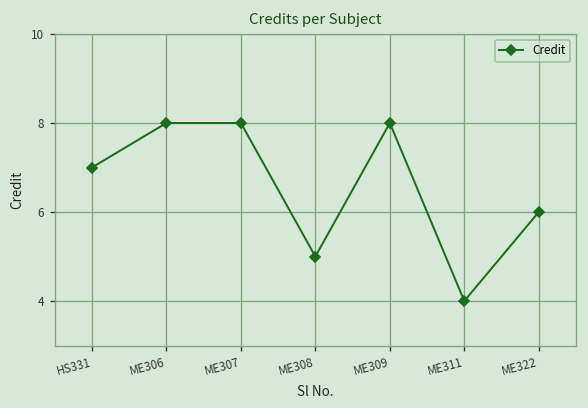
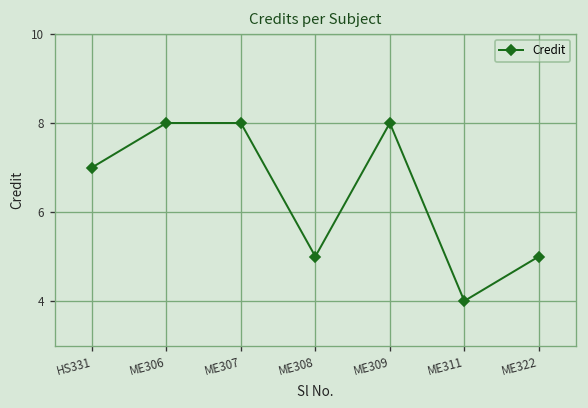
  {
    "HS331": 7,
    "ME306": 8,
    "ME307": 8,
    "ME308": 5,
    "ME309": 8,
    "ME311": 4,
-   "ME322": 6
+   "ME322": 5
  }
